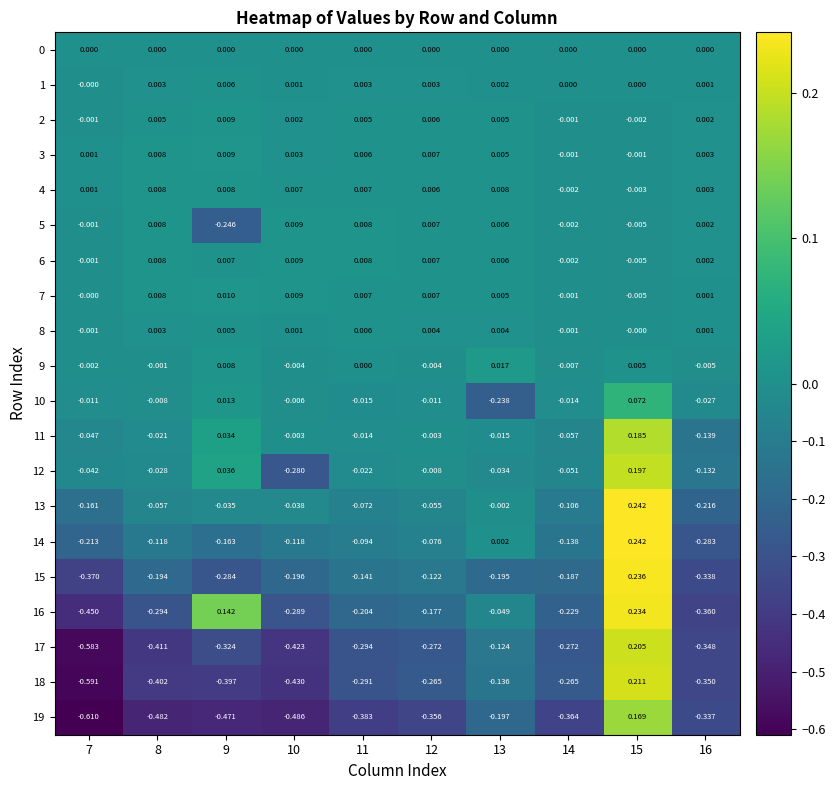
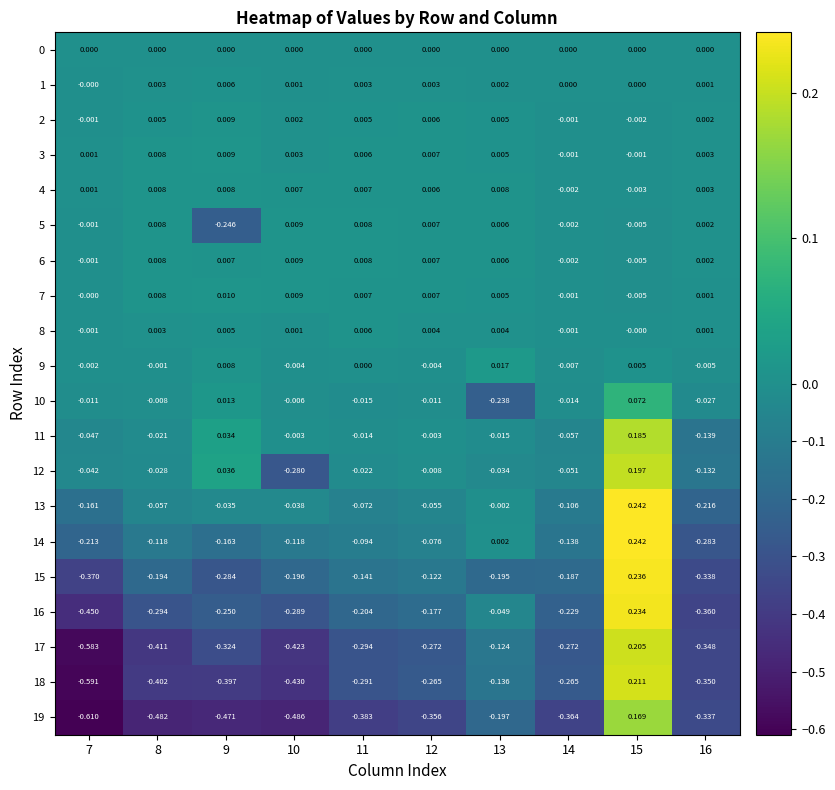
  {
    "0": {
      "7": 0.000,
      "8": 0.000,
      "9": 0.000,
      "10": 0.000,
      "11": 0.000,
      "12": 0.000,
      "13": 0.000,
      "14": 0.000,
      "15": 0.000,
      "16": 0.000
    },
    "1": {
      "7": -0.000,
      "8": 0.003,
      "9": 0.006,
      "10": 0.001,
      "11": 0.003,
      "12": 0.003,
      "13": 0.002,
      "14": 0.000,
      "15": 0.000,
      "16": 0.001
    },
    "2": {
      "7": -0.001,
      "8": 0.005,
      "9": 0.009,
      "10": 0.002,
      "11": 0.005,
      "12": 0.006,
      "13": 0.005,
      "14": -0.001,
      "15": -0.002,
      "16": 0.002
    },
    "3": {
      "7": 0.001,
      "8": 0.008,
      "9": 0.009,
      "10": 0.003,
      "11": 0.006,
      "12": 0.007,
      "13": 0.005,
      "14": -0.001,
      "15": -0.001,
      "16": 0.003
    },
    "4": {
      "7": 0.001,
      "8": 0.008,
      "9": 0.008,
      "10": 0.007,
      "11": 0.007,
      "12": 0.006,
      "13": 0.008,
      "14": -0.002,
      "15": -0.003,
      "16": 0.003
    },
    "5": {
      "7": -0.001,
      "8": 0.008,
      "9": -0.246,
      "10": 0.009,
      "11": 0.008,
      "12": 0.007,
      "13": 0.006,
      "14": -0.002,
      "15": -0.005,
      "16": 0.002
    },
    "6": {
      "7": -0.001,
      "8": 0.008,
      "9": 0.007,
      "10": 0.009,
      "11": 0.008,
      "12": 0.007,
      "13": 0.006,
      "14": -0.002,
      "15": -0.005,
      "16": 0.002
    },
    "7": {
      "7": -0.000,
      "8": 0.008,
      "9": 0.010,
      "10": 0.009,
      "11": 0.007,
      "12": 0.007,
      "13": 0.005,
      "14": -0.001,
      "15": -0.005,
      "16": 0.001
    },
    "8": {
      "7": -0.001,
      "8": 0.003,
      "9": 0.005,
      "10": 0.001,
      "11": 0.006,
      "12": 0.004,
      "13": 0.004,
      "14": -0.001,
      "15": -0.000,
      "16": 0.001
    },
    "9": {
      "7": -0.002,
      "8": -0.001,
      "9": 0.008,
      "10": -0.004,
      "11": 0.000,
      "12": -0.004,
      "13": 0.017,
      "14": -0.007,
      "15": 0.005,
      "16": -0.005
    },
    "10": {
      "7": -0.011,
      "8": -0.008,
      "9": 0.013,
      "10": -0.006,
      "11": -0.015,
      "12": -0.011,
      "13": -0.238,
      "14": -0.014,
      "15": 0.072,
      "16": -0.027
    },
    "11": {
      "7": -0.047,
      "8": -0.021,
      "9": 0.034,
      "10": -0.003,
      "11": -0.014,
      "12": -0.003,
      "13": -0.015,
      "14": -0.057,
      "15": 0.185,
      "16": -0.139
    },
    "12": {
      "7": -0.042,
      "8": -0.028,
      "9": 0.036,
      "10": -0.280,
      "11": -0.022,
      "12": -0.008,
      "13": -0.034,
      "14": -0.051,
      "15": 0.197,
      "16": -0.132
    },
    "13": {
      "7": -0.161,
      "8": -0.057,
      "9": -0.035,
      "10": -0.038,
      "11": -0.072,
      "12": -0.055,
      "13": -0.002,
      "14": -0.106,
      "15": 0.242,
      "16": -0.216
    },
    "14": {
      "7": -0.213,
      "8": -0.118,
      "9": -0.163,
      "10": -0.118,
      "11": -0.094,
      "12": -0.076,
      "13": 0.002,
      "14": -0.138,
      "15": 0.242,
      "16": -0.283
    },
    "15": {
      "7": -0.370,
      "8": -0.194,
      "9": -0.284,
      "10": -0.196,
      "11": -0.141,
      "12": -0.122,
      "13": -0.195,
      "14": -0.187,
      "15": 0.236,
      "16": -0.338
    },
    "16": {
      "7": -0.450,
      "8": -0.294,
-     "9": 0.142,
+     "9": -0.250,
      "10": -0.289,
      "11": -0.204,
      "12": -0.177,
      "13": -0.049,
      "14": -0.229,
      "15": 0.234,
      "16": -0.360
    },
    "17": {
      "7": -0.583,
      "8": -0.411,
      "9": -0.324,
      "10": -0.423,
      "11": -0.294,
      "12": -0.272,
      "13": -0.124,
      "14": -0.272,
      "15": 0.205,
      "16": -0.348
    },
    "18": {
      "7": -0.591,
      "8": -0.402,
      "9": -0.397,
      "10": -0.430,
      "11": -0.291,
      "12": -0.265,
      "13": -0.136,
      "14": -0.265,
      "15": 0.211,
      "16": -0.350
    },
    "19": {
      "7": -0.610,
      "8": -0.482,
      "9": -0.471,
      "10": -0.486,
      "11": -0.383,
      "12": -0.356,
      "13": -0.197,
      "14": -0.364,
      "15": 0.169,
      "16": -0.337
    }
  }
